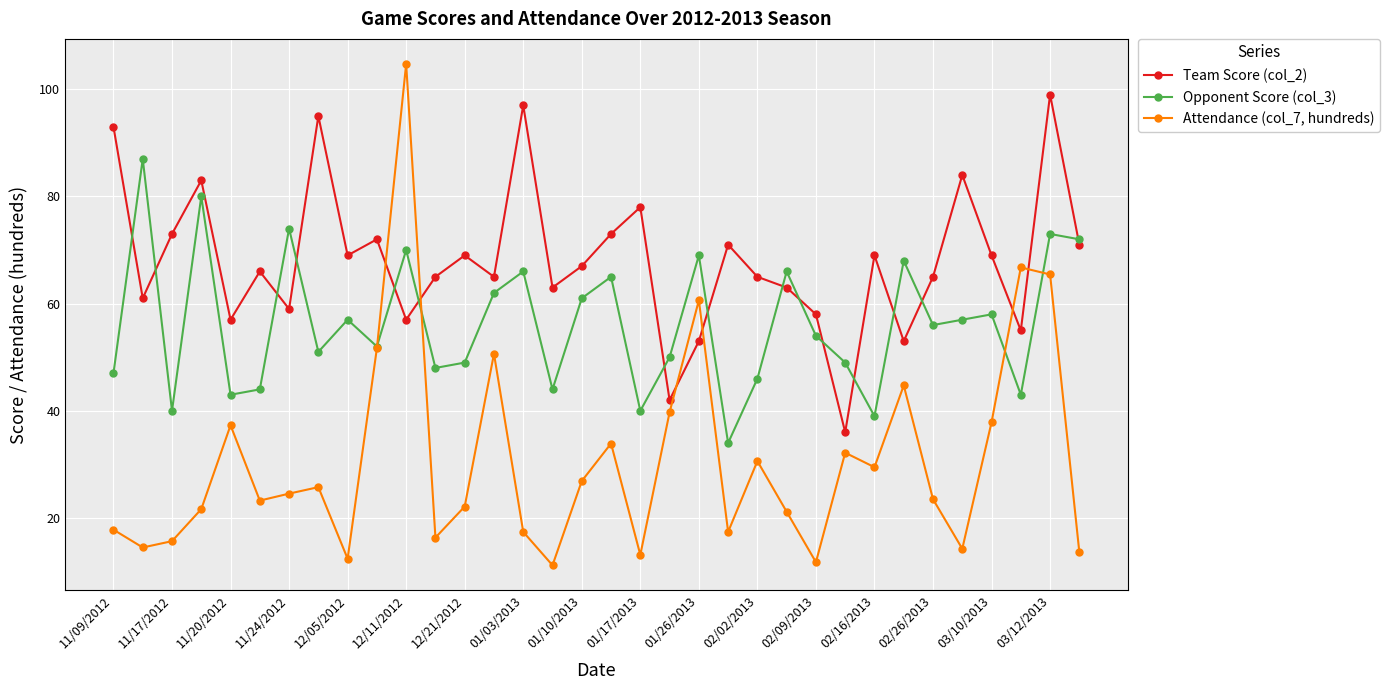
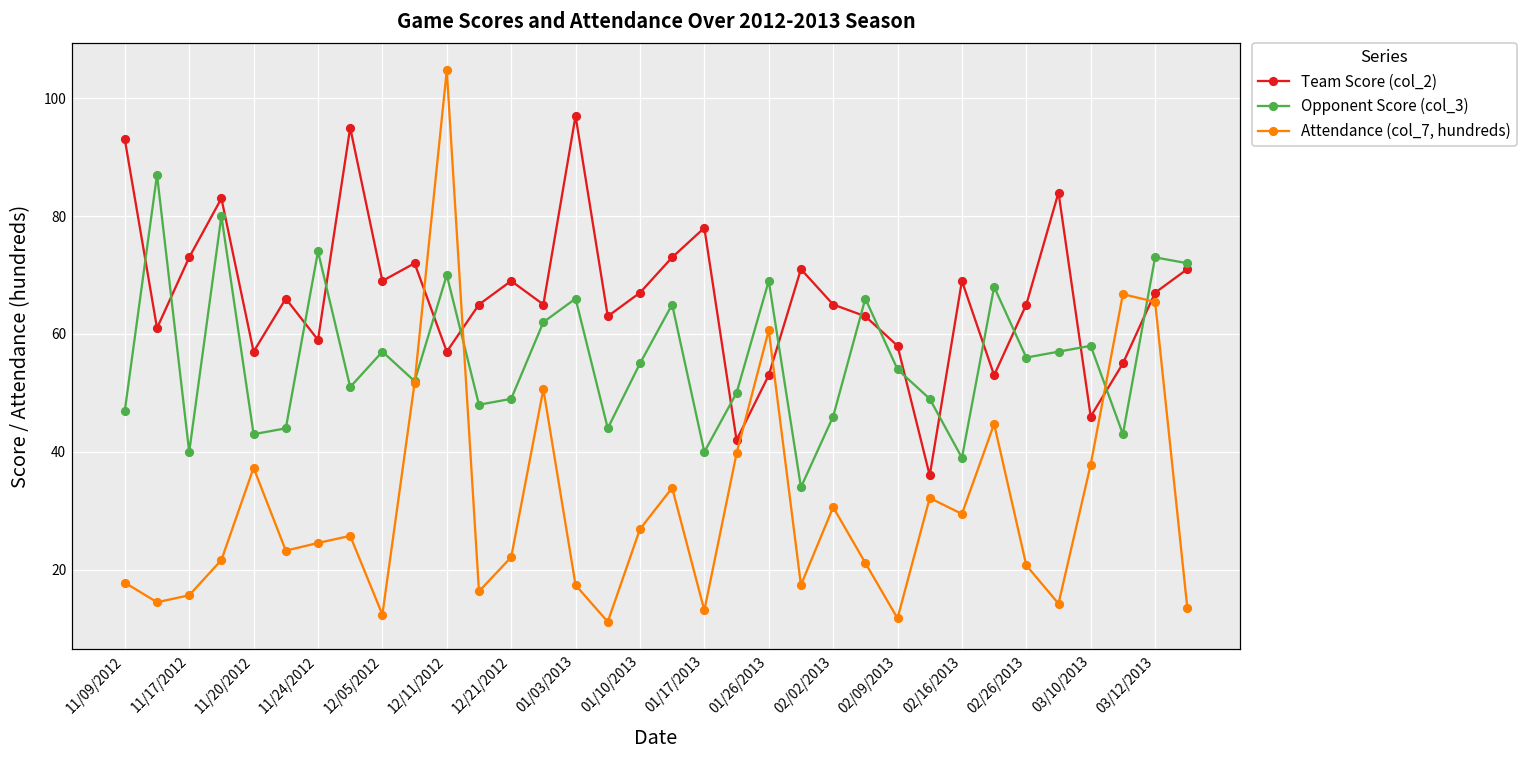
  {
    "Team Score (col_2)": {
      "11/09/2012": 93,
      "11/17/2012": 73,
      "11/20/2012": 57,
      "11/24/2012": 59,
      "12/05/2012": 69,
      "12/11/2012": 57,
      "12/21/2012": 69,
      "01/03/2013": 97,
      "01/10/2013": 67,
      "01/17/2013": 78,
      "01/26/2013": 53,
      "02/02/2013": 65,
      "02/09/2013": 58,
      "02/16/2013": 69,
      "02/26/2013": 65,
-     "03/10/2013": 69,
-     "03/12/2013": 99
+     "03/10/2013": 46,
+     "03/12/2013": 67
    },
    "Opponent Score (col_3)": {
      "11/09/2012": 47,
      "11/17/2012": 40,
      "11/20/2012": 43,
      "11/24/2012": 74,
      "12/05/2012": 57,
      "12/11/2012": 70,
      "12/21/2012": 49,
      "01/03/2013": 66,
-     "01/10/2013": 61,
+     "01/10/2013": 55,
      "01/17/2013": 40,
      "01/26/2013": 69,
      "02/02/2013": 46,
      "02/09/2013": 54,
      "02/16/2013": 39,
      "02/26/2013": 56,
      "03/10/2013": 58,
      "03/12/2013": 73
    },
    "Attendance (col_7, hundreds)": {
      "11/09/2012": 18,
      "11/17/2012": 16,
      "11/20/2012": 37,
      "11/24/2012": 25,
      "12/05/2012": 12,
      "12/11/2012": 105,
      "12/21/2012": 22,
      "01/03/2013": 17,
      "01/10/2013": 27,
      "01/17/2013": 13,
      "01/26/2013": 61,
      "02/02/2013": 31,
      "02/09/2013": 12,
      "02/16/2013": 29,
-     "02/26/2013": 24,
+     "02/26/2013": 21,
      "03/10/2013": 38,
      "03/12/2013": 65
    }
  }
